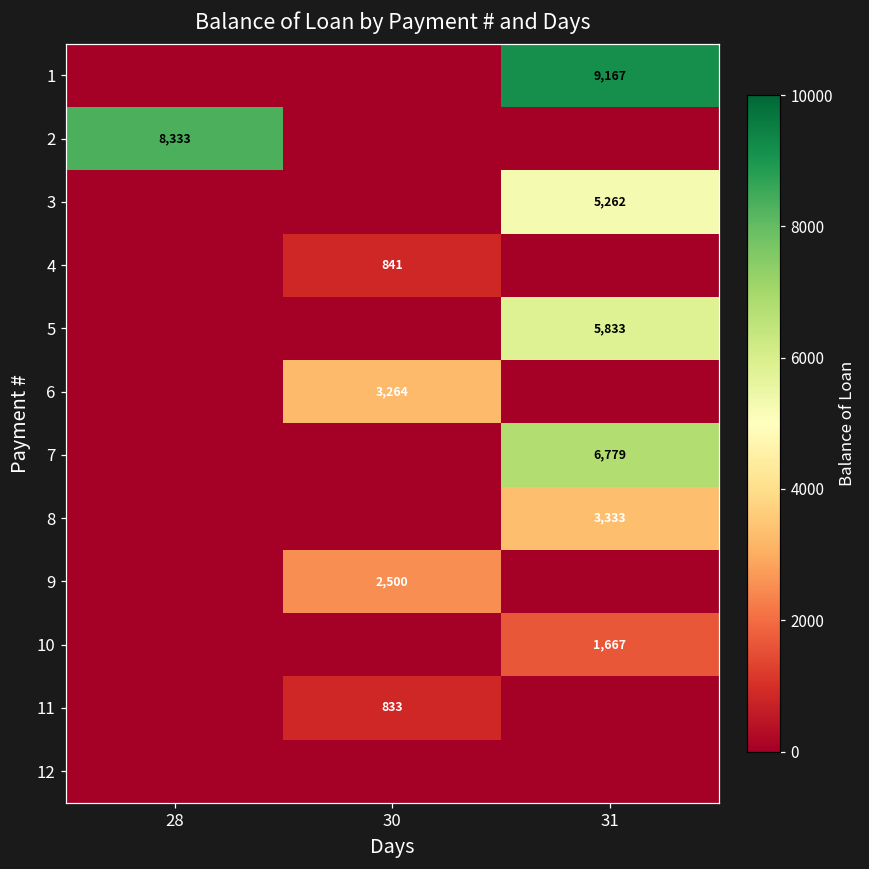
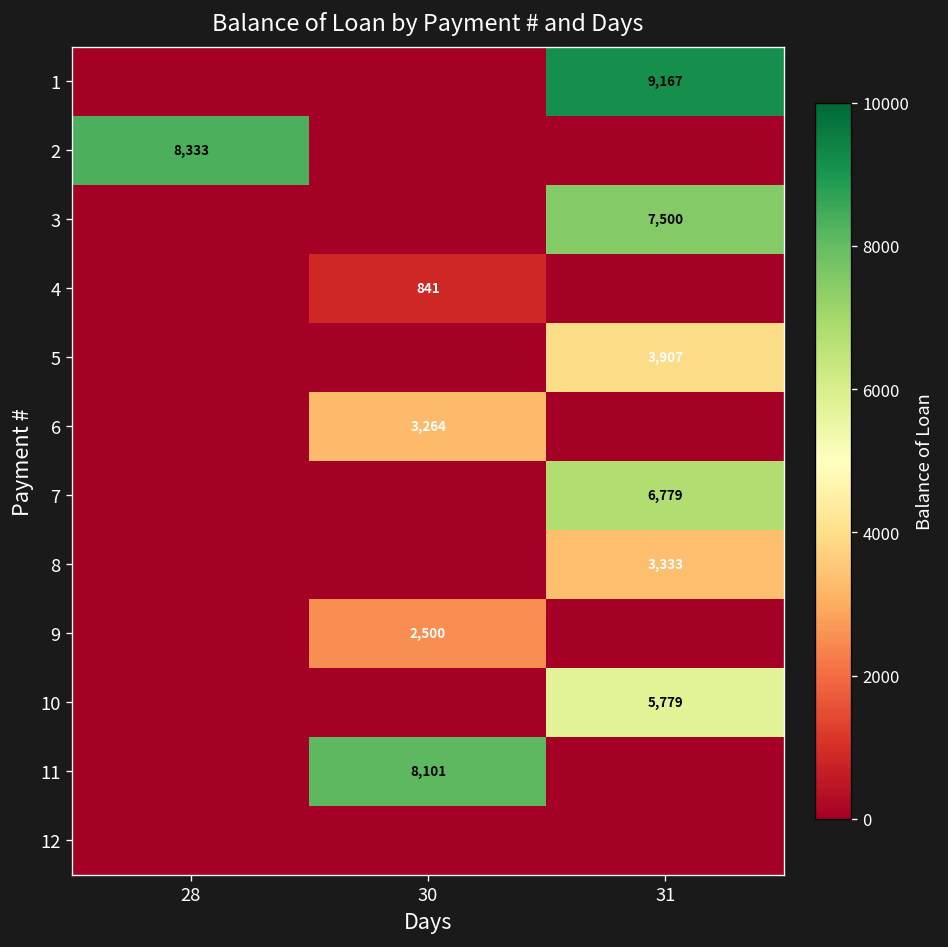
  {
    "1": {
      "31": "9,167"
    },
    "2": {
      "28": "8,333"
    },
    "3": {
-     "31": "5,262"
+     "31": "7,500"
    },
    "4": {
      "30": "841"
    },
    "5": {
-     "31": "5,833"
+     "31": "3,907"
    },
    "6": {
      "30": "3,264"
    },
    "7": {
      "31": "6,779"
    },
    "8": {
      "31": "3,333"
    },
    "9": {
      "30": "2,500"
    },
    "10": {
-     "31": "1,667"
+     "31": "5,779"
    },
    "11": {
-     "30": "833"
+     "30": "8,101"
    }
  }
